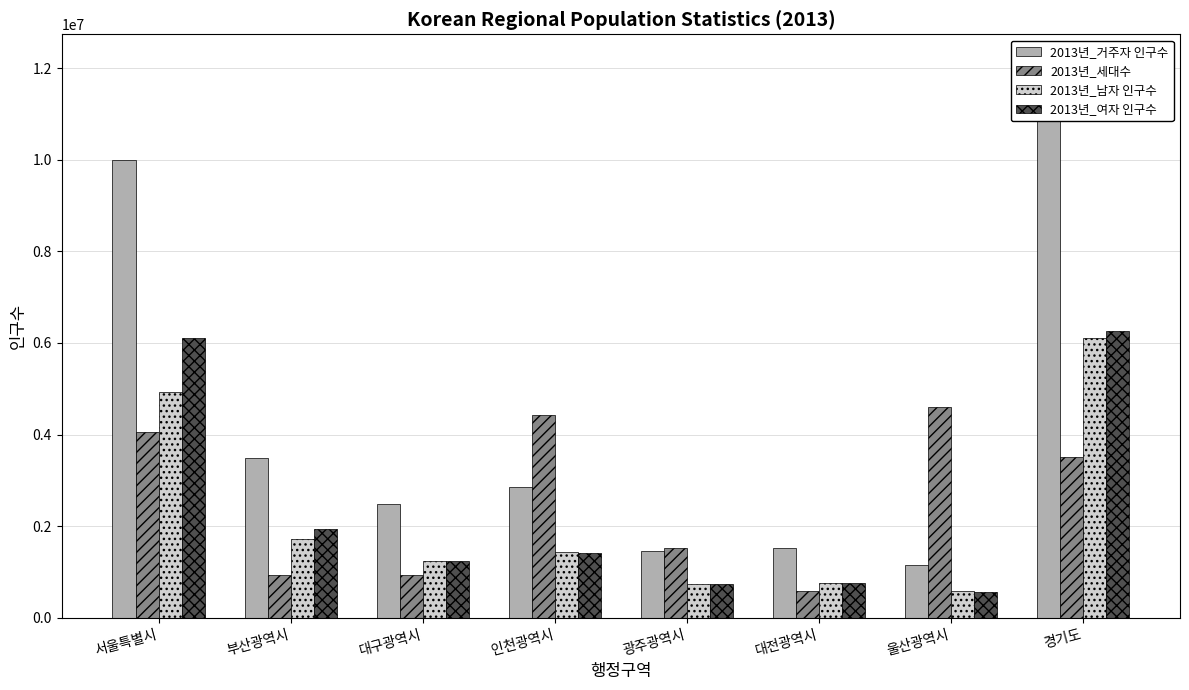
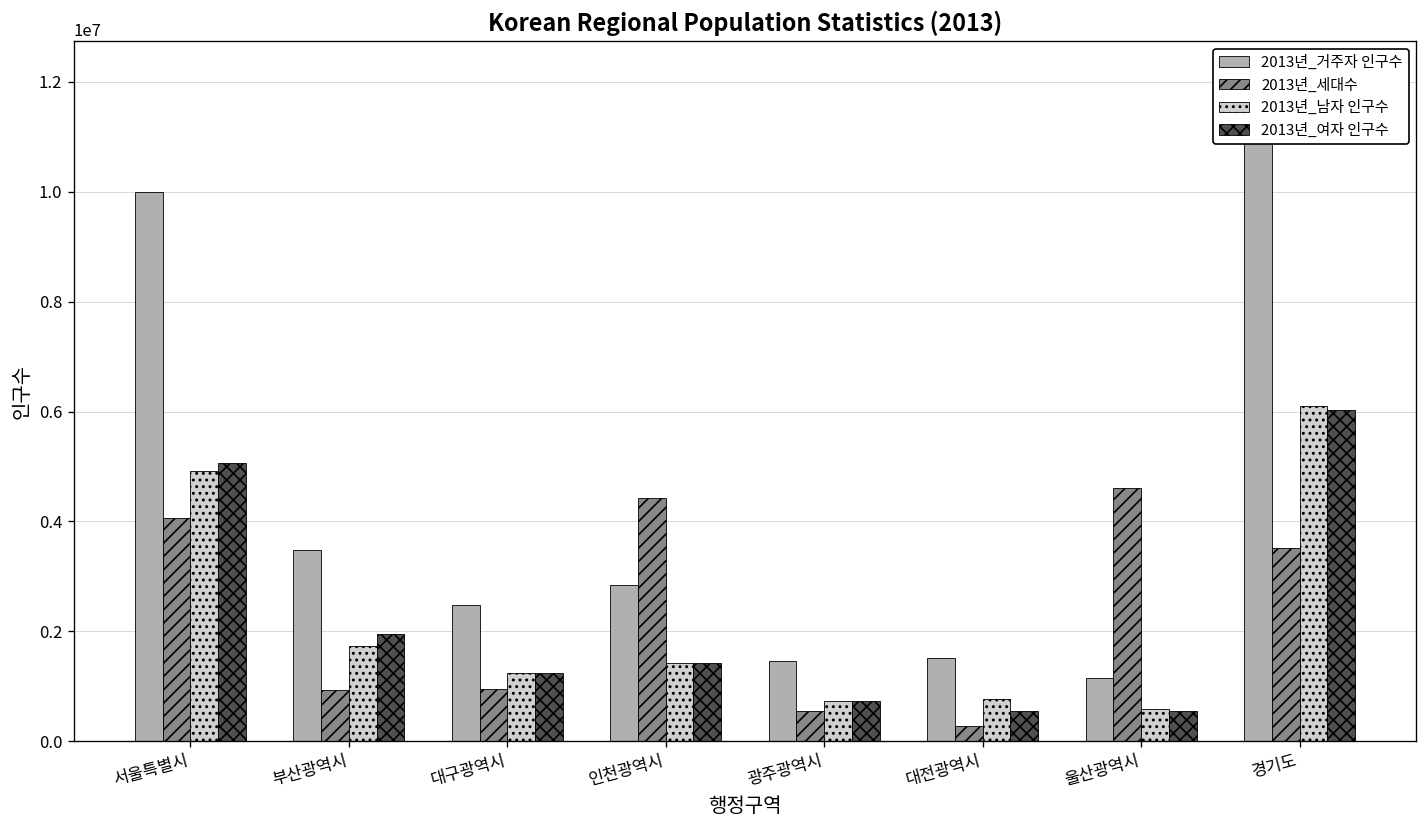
  {
    "2013년_세대수": {
      "서울특별시": 4100000,
      "부산광역시": 900000,
      "대구광역시": 900000,
      "인천광역시": 4400000,
-     "광주광역시": 1500000,
-     "대전광역시": 600000,
+     "광주광역시": 600000,
+     "대전광역시": 300000,
      "울산광역시": 4600000,
      "경기도": 3500000
    },
    "2013년_여자 인구수": {
-     "서울특별시": 6100000,
+     "서울특별시": 5100000,
      "부산광역시": 1900000,
      "대구광역시": 1200000,
      "인천광역시": 1400000,
      "광주광역시": 700000,
-     "대전광역시": 800000,
+     "대전광역시": 600000,
      "울산광역시": 600000,
-     "경기도": 6300000
+     "경기도": 6000000
    }
  }
